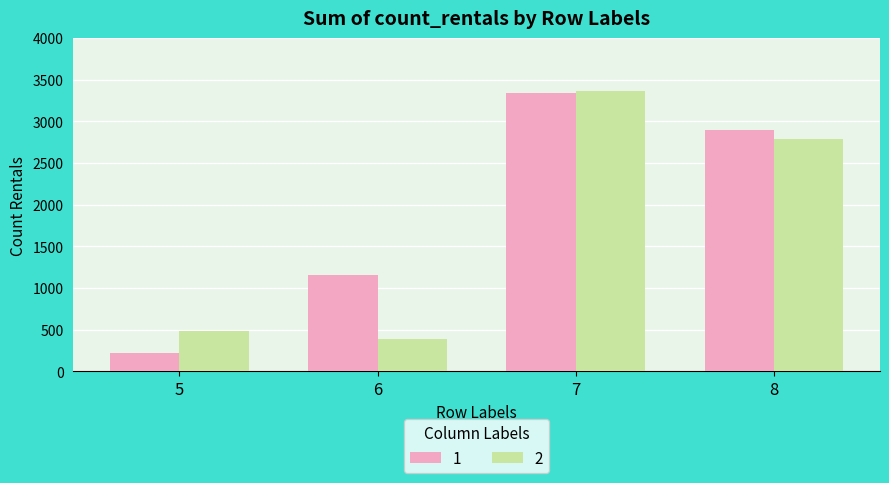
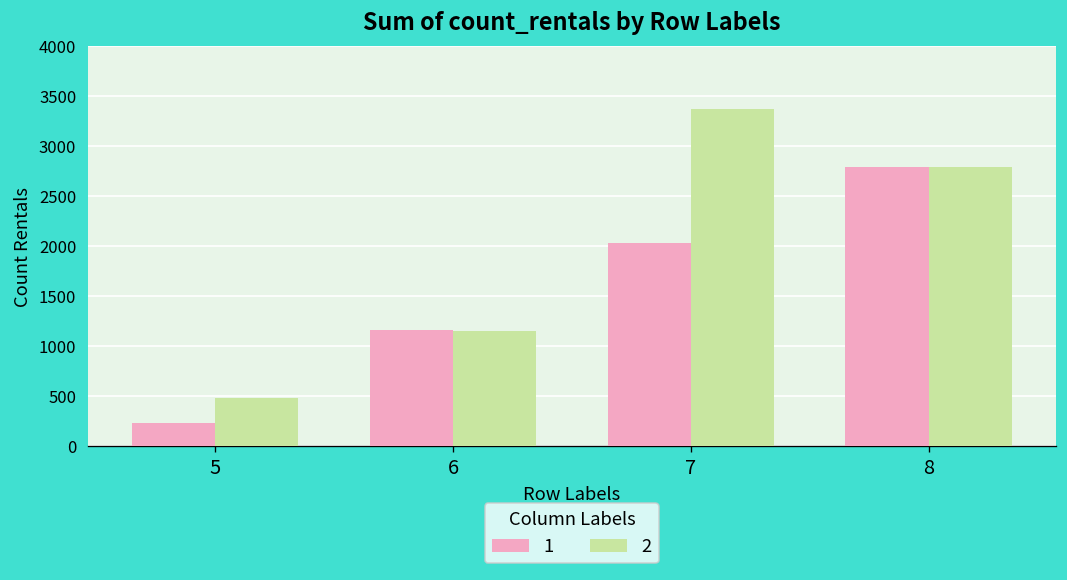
  {
    "1": {
      "5": 200,
      "6": 1200,
-     "7": 3300,
-     "8": 2900
+     "7": 2000,
+     "8": 2800
    },
    "2": {
      "5": 500,
-     "6": 400,
+     "6": 1100,
      "7": 3400,
      "8": 2800
    }
  }
